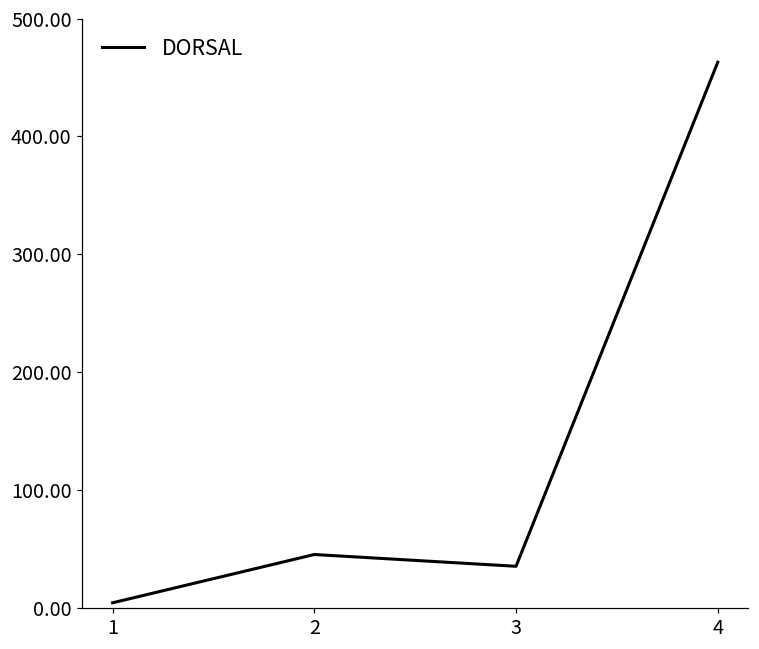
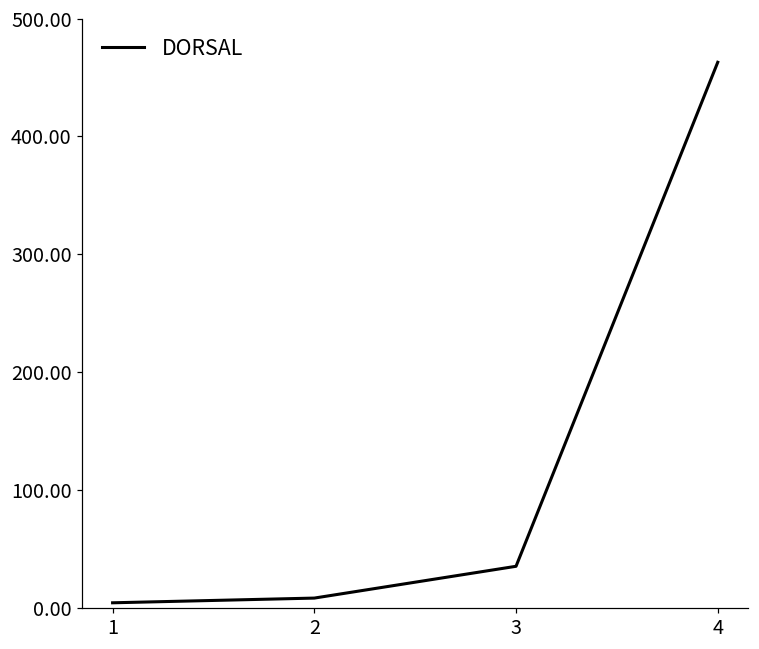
  {
    "1": 4,
-   "2": 45,
+   "2": 8,
    "3": 35,
    "4": 463
  }
